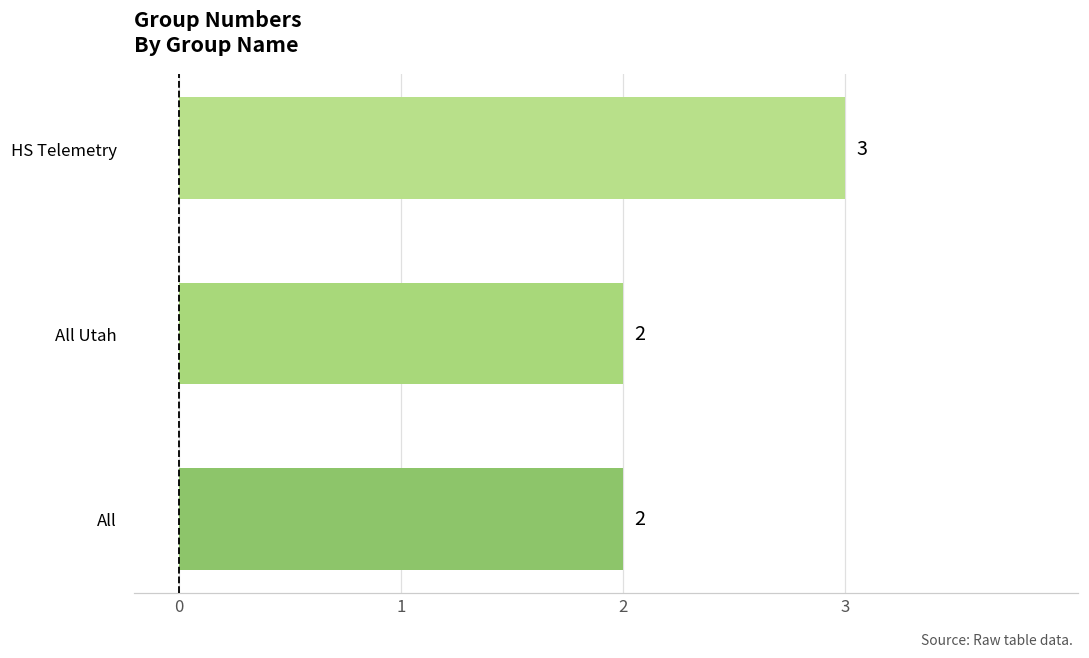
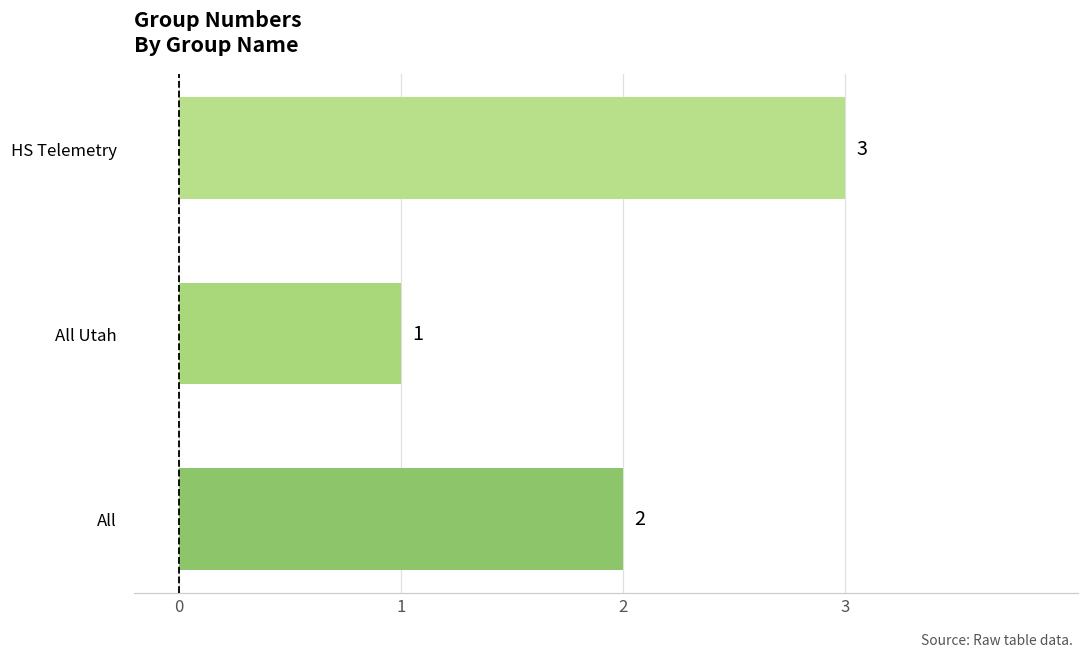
  {
    "HS Telemetry": 3,
-   "All Utah": 2,
+   "All Utah": 1,
    "All": 2
  }
